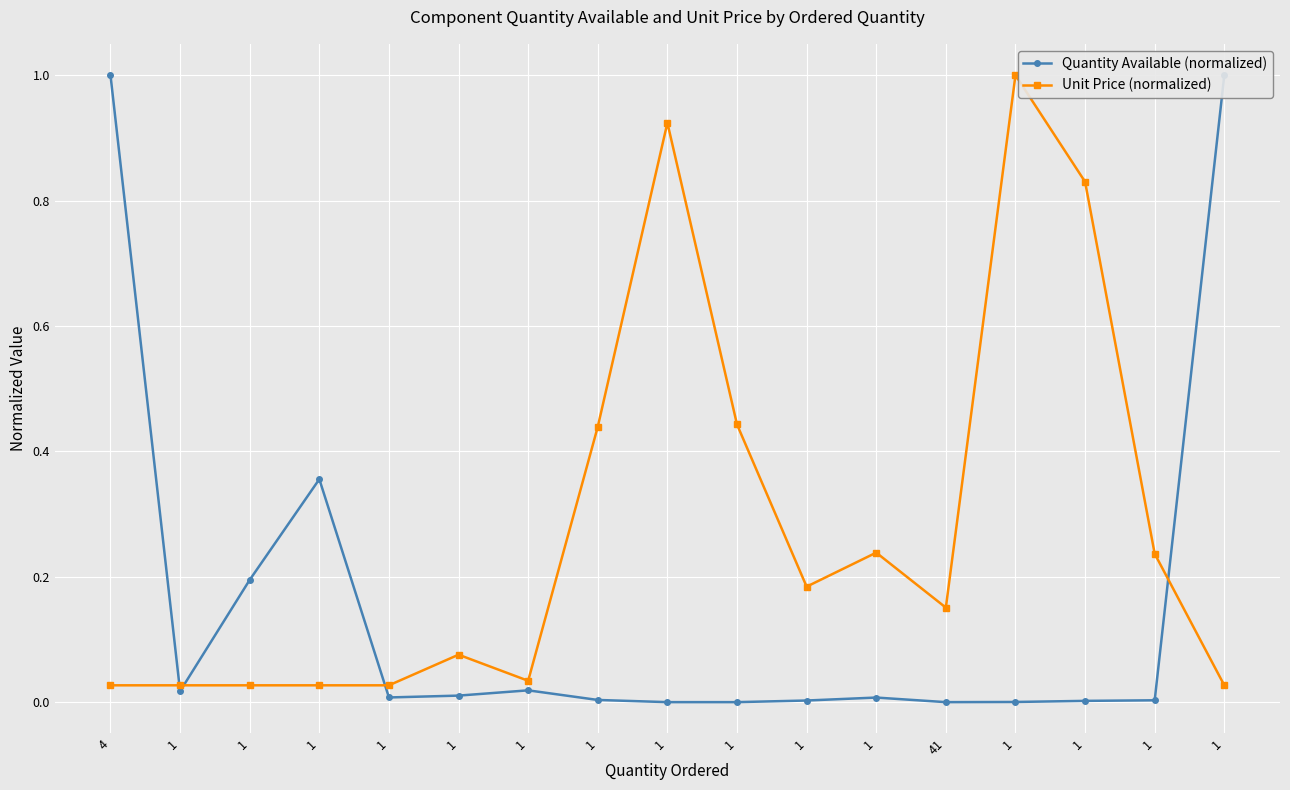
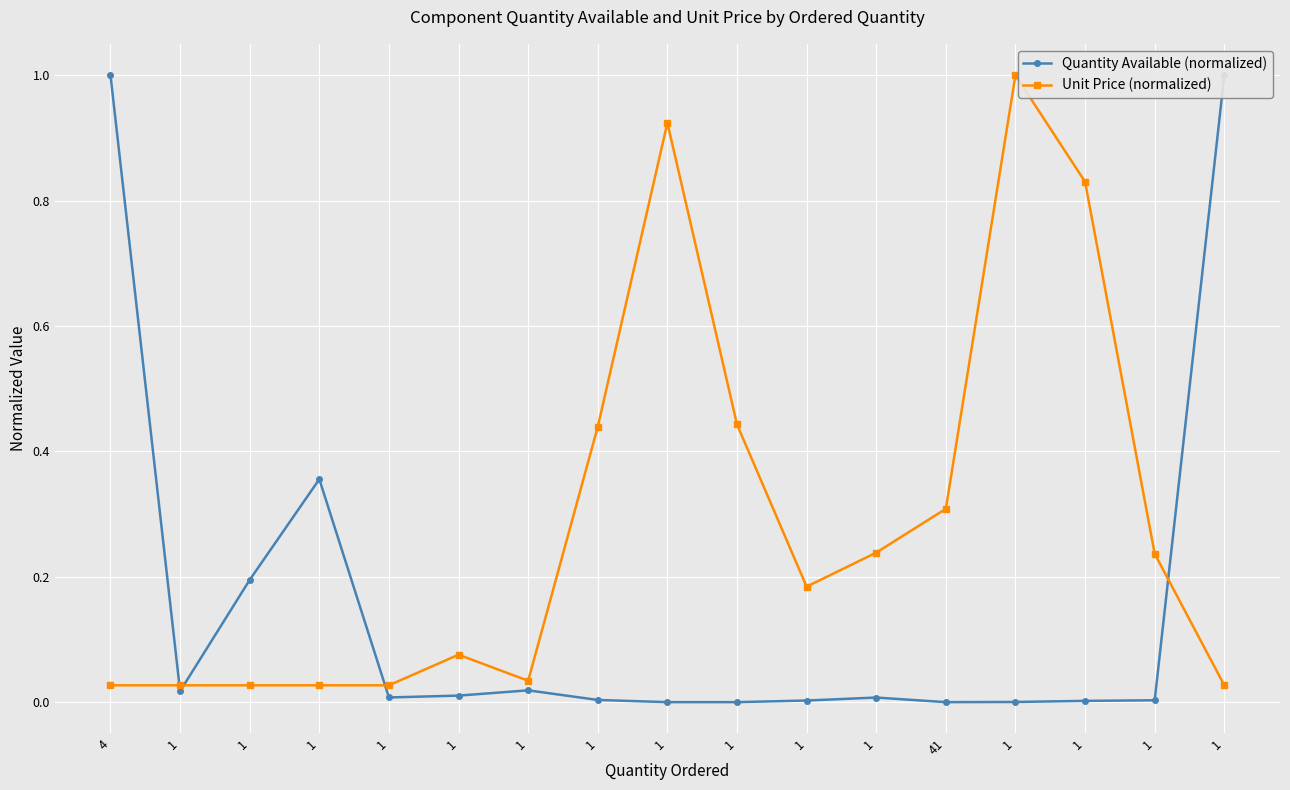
  {
    "Quantity Available (normalized)": {
      "4": 1.00,
      "41": 0.00
    },
    "Unit Price (normalized)": {
      "4": 0.03,
-     "41": 0.15
+     "41": 0.31
    }
  }
